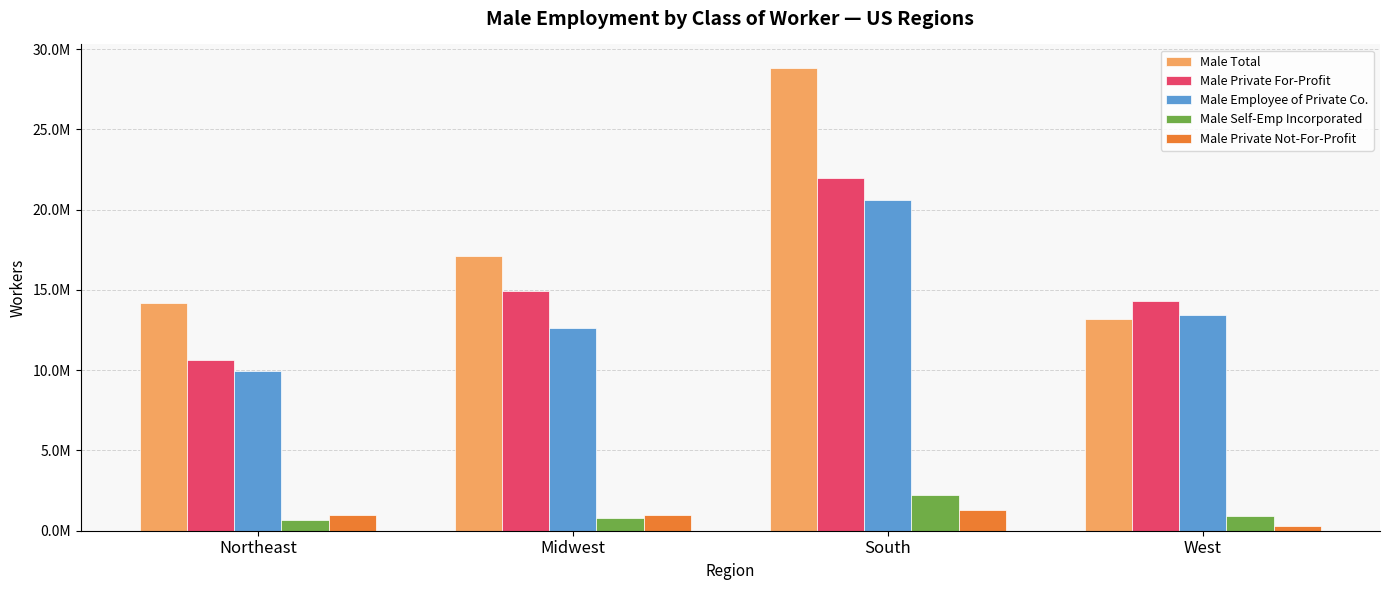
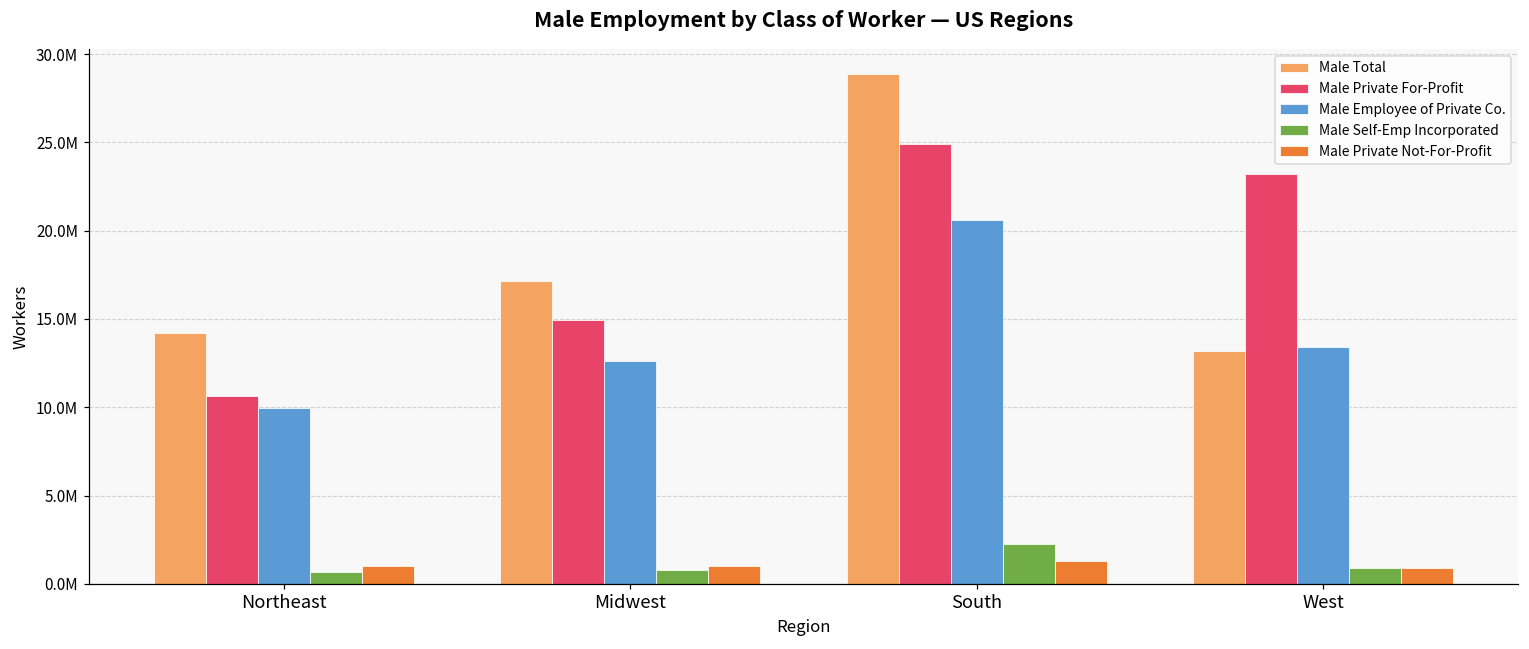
  {
    "Male Total": {
      "Northeast": 14200000,
      "Midwest": 17100000,
      "South": 28900000,
      "West": 13200000
    },
    "Male Private For-Profit": {
      "Northeast": 10600000,
      "Midwest": 14900000,
-     "South": 22000000,
-     "West": 14300000
+     "South": 24900000,
+     "West": 23200000
    },
    "Male Employee of Private Co.": {
      "Northeast": 9900000,
      "Midwest": 12600000,
      "South": 20600000,
      "West": 13400000
    },
    "Male Self-Emp Incorporated": {
      "Northeast": 700000,
      "Midwest": 800000,
      "South": 2200000,
      "West": 900000
    },
    "Male Private Not-For-Profit": {
      "Northeast": 1000000,
      "Midwest": 1000000,
      "South": 1300000,
-     "West": 300000
+     "West": 900000
    }
  }
